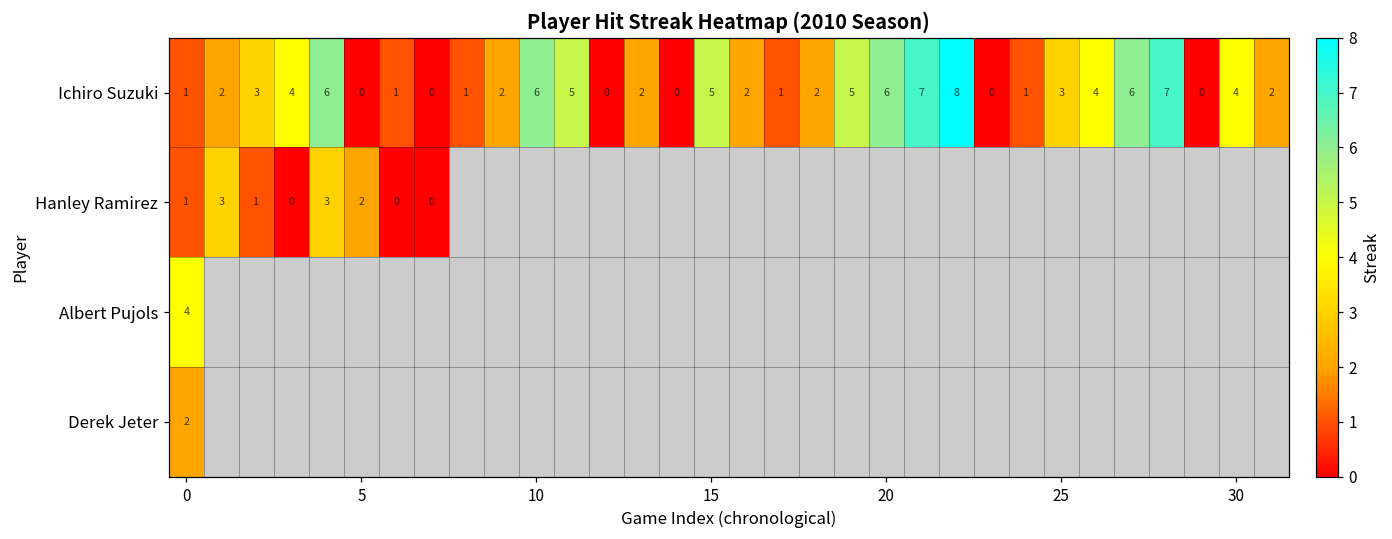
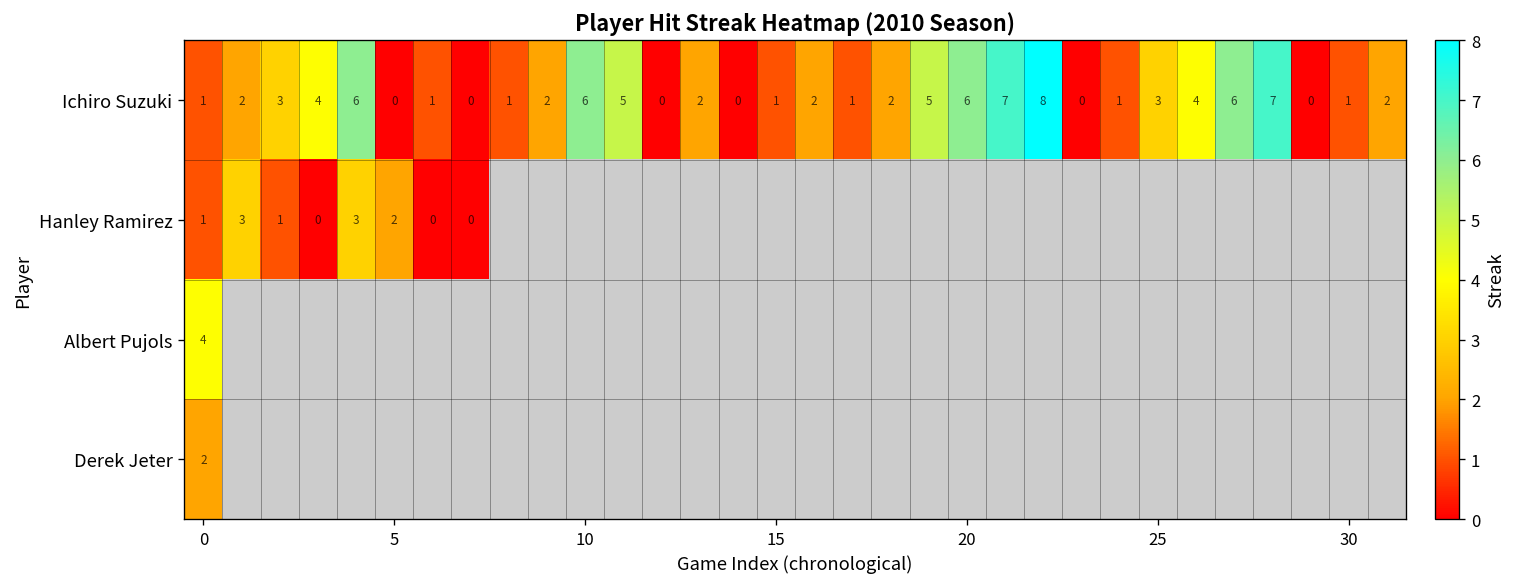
  {
    "Ichiro Suzuki": {
      "0": 1,
      "5": 0,
      "10": 6,
-     "15": 5,
+     "15": 1,
      "20": 6,
      "25": 3,
-     "30": 4
+     "30": 1
    },
    "Hanley Ramirez": {
      "0": 1,
      "5": 2
    },
    "Albert Pujols": {
      "0": 4
    },
    "Derek Jeter": {
      "0": 2
    }
  }
